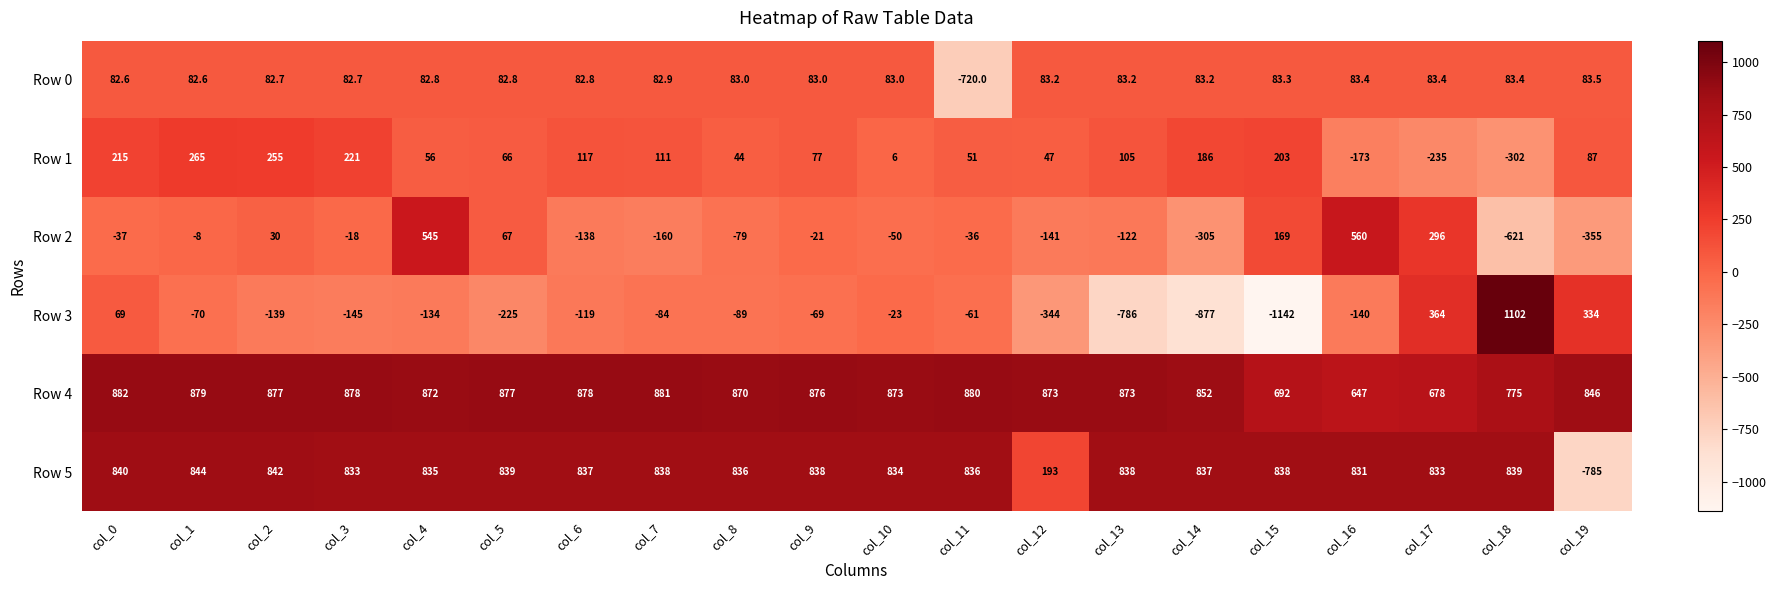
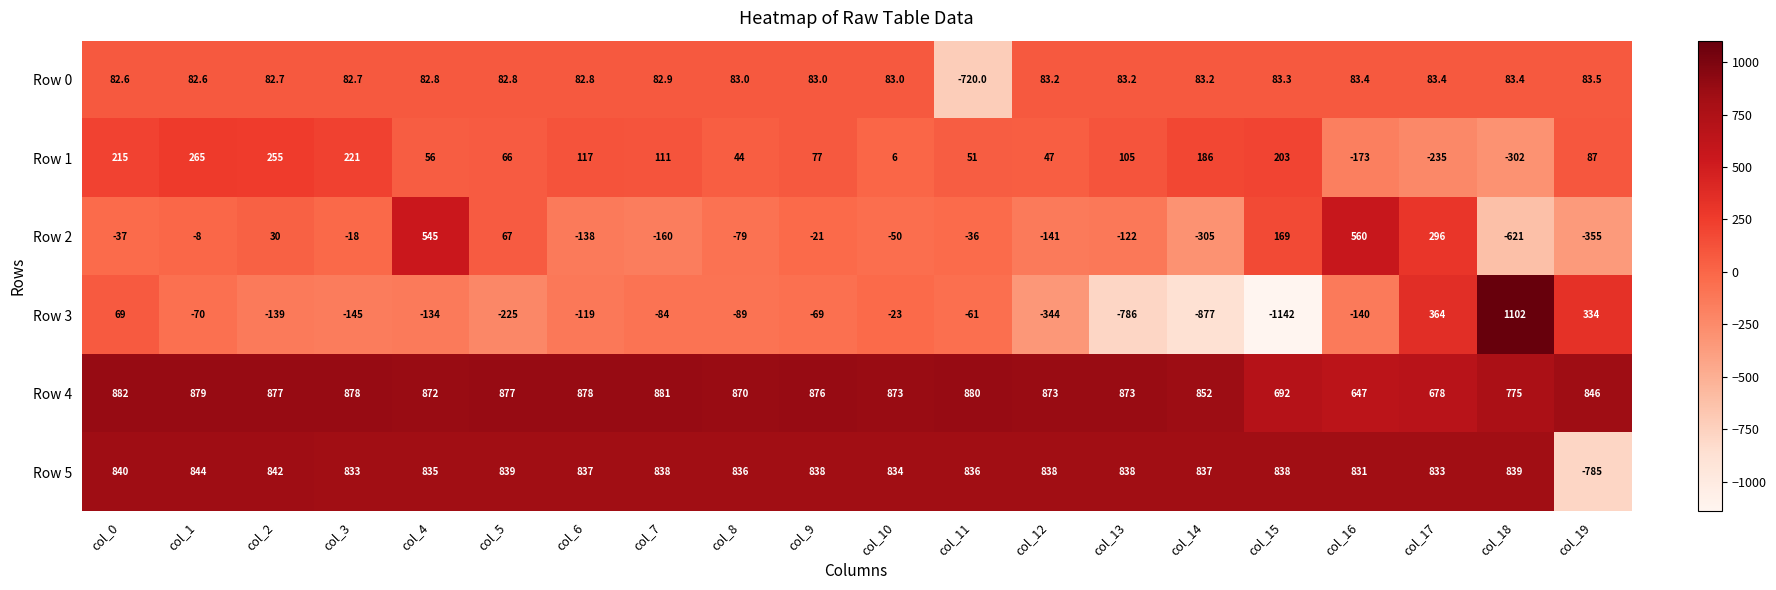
  {
    "Row 0": {
      "col_0": 82.6,
      "col_1": 82.6,
      "col_2": 82.7,
      "col_3": 82.7,
      "col_4": 82.8,
      "col_5": 82.8,
      "col_6": 82.8,
      "col_7": 82.9,
      "col_8": 83.0,
      "col_9": 83.0,
      "col_10": 83.0,
      "col_11": -720.0,
      "col_12": 83.2,
      "col_13": 83.2,
      "col_14": 83.2,
      "col_15": 83.3,
      "col_16": 83.4,
      "col_17": 83.4,
      "col_18": 83.4,
      "col_19": 83.5
    },
    "Row 1": {
      "col_0": 215,
      "col_1": 265,
      "col_2": 255,
      "col_3": 221,
      "col_4": 56,
      "col_5": 66,
      "col_6": 117,
      "col_7": 111,
      "col_8": 44,
      "col_9": 77,
      "col_10": 6,
      "col_11": 51,
      "col_12": 47,
      "col_13": 105,
      "col_14": 186,
      "col_15": 203,
      "col_16": -173,
      "col_17": -235,
      "col_18": -302,
      "col_19": 87
    },
    "Row 2": {
      "col_0": -37,
      "col_1": -8,
      "col_2": 30,
      "col_3": -18,
      "col_4": 545,
      "col_5": 67,
      "col_6": -138,
      "col_7": -160,
      "col_8": -79,
      "col_9": -21,
      "col_10": -50,
      "col_11": -36,
      "col_12": -141,
      "col_13": -122,
      "col_14": -305,
      "col_15": 169,
      "col_16": 560,
      "col_17": 296,
      "col_18": -621,
      "col_19": -355
    },
    "Row 3": {
      "col_0": 69,
      "col_1": -70,
      "col_2": -139,
      "col_3": -145,
      "col_4": -134,
      "col_5": -225,
      "col_6": -119,
      "col_7": -84,
      "col_8": -89,
      "col_9": -69,
      "col_10": -23,
      "col_11": -61,
      "col_12": -344,
      "col_13": -786,
      "col_14": -877,
      "col_15": -1142,
      "col_16": -140,
      "col_17": 364,
      "col_18": 1102,
      "col_19": 334
    },
    "Row 4": {
      "col_0": 882,
      "col_1": 879,
      "col_2": 877,
      "col_3": 878,
      "col_4": 872,
      "col_5": 877,
      "col_6": 878,
      "col_7": 881,
      "col_8": 870,
      "col_9": 876,
      "col_10": 873,
      "col_11": 880,
      "col_12": 873,
      "col_13": 873,
      "col_14": 852,
      "col_15": 692,
      "col_16": 647,
      "col_17": 678,
      "col_18": 775,
      "col_19": 846
    },
    "Row 5": {
      "col_0": 840,
      "col_1": 844,
      "col_2": 842,
      "col_3": 833,
      "col_4": 835,
      "col_5": 839,
      "col_6": 837,
      "col_7": 838,
      "col_8": 836,
      "col_9": 838,
      "col_10": 834,
      "col_11": 836,
-     "col_12": 193,
+     "col_12": 838,
      "col_13": 838,
      "col_14": 837,
      "col_15": 838,
      "col_16": 831,
      "col_17": 833,
      "col_18": 839,
      "col_19": -785
    }
  }
